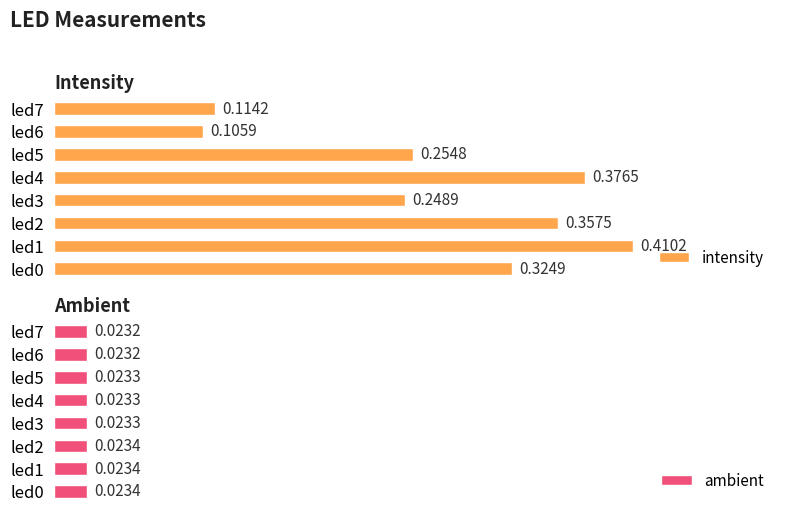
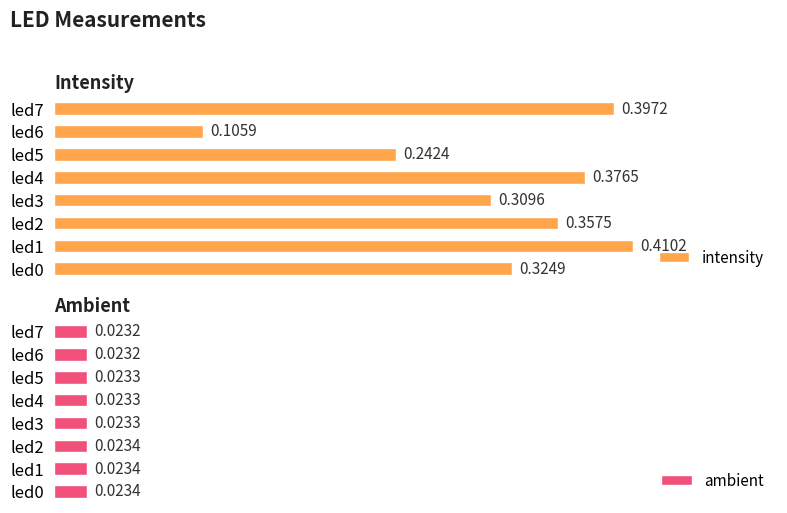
  {
    "Intensity": {
-     "led7": 0.1142,
+     "led7": 0.3972,
      "led6": 0.1059,
-     "led5": 0.2548,
+     "led5": 0.2424,
      "led4": 0.3765,
-     "led3": 0.2489,
+     "led3": 0.3096,
      "led2": 0.3575,
      "led1": 0.4102,
      "led0": 0.3249
    },
    "Ambient": {
      "led7": 0.0232,
      "led6": 0.0232,
      "led5": 0.0233,
      "led4": 0.0233,
      "led3": 0.0233,
      "led2": 0.0234,
      "led1": 0.0234,
      "led0": 0.0234
    }
  }
